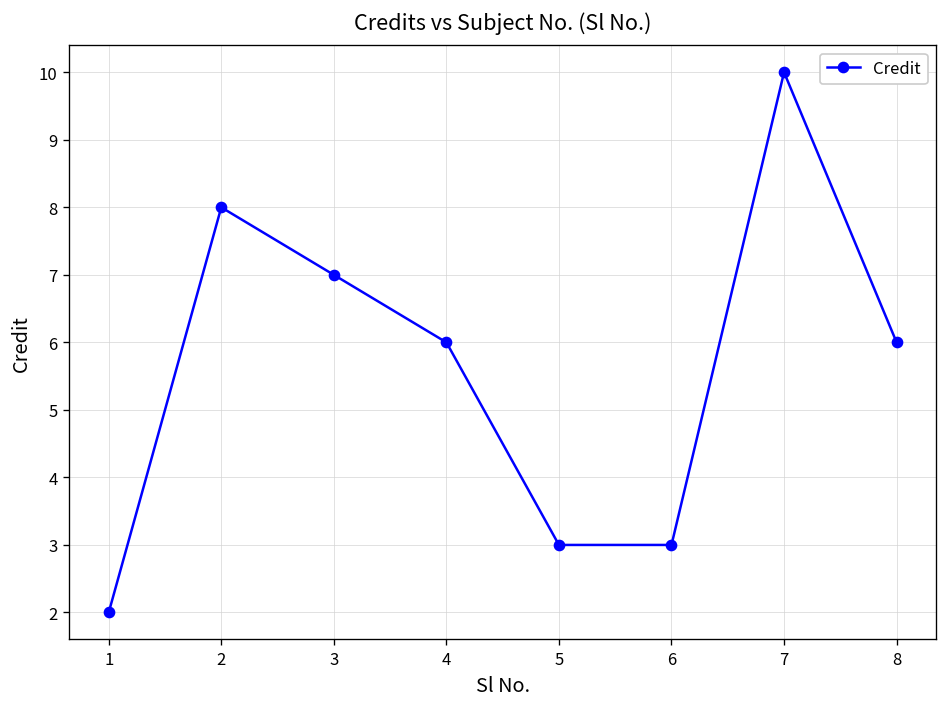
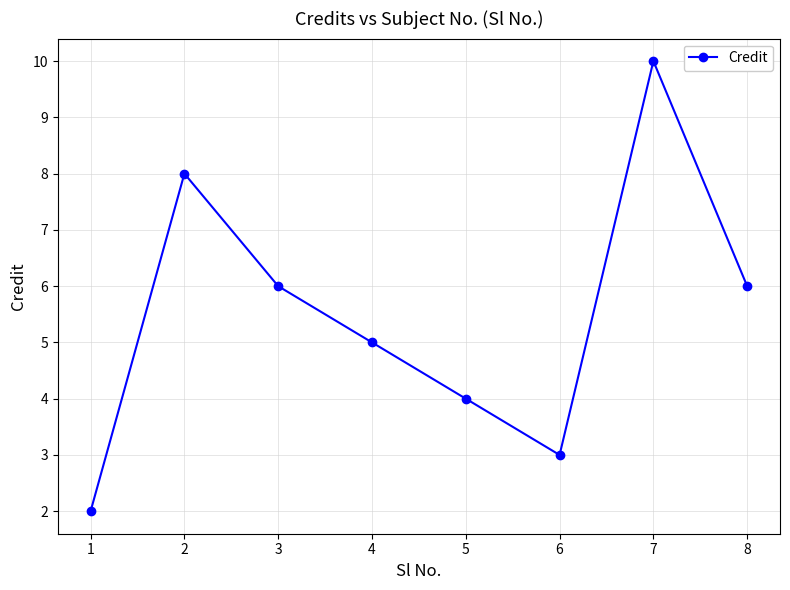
  {
    "1": 2,
    "2": 8,
-   "3": 7,
-   "4": 6,
-   "5": 3,
+   "3": 6,
+   "4": 5,
+   "5": 4,
    "6": 3,
    "7": 10,
    "8": 6
  }
